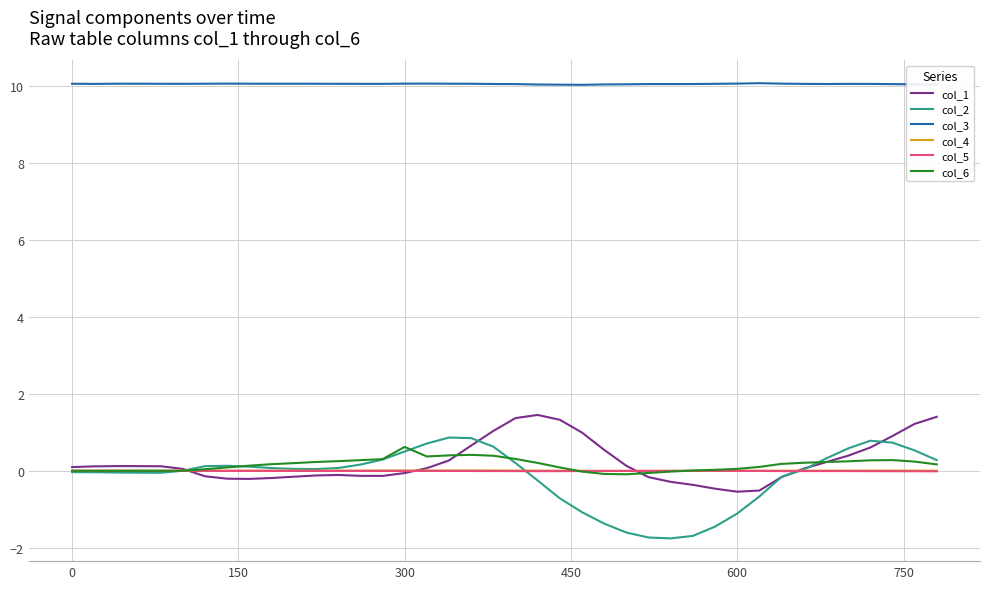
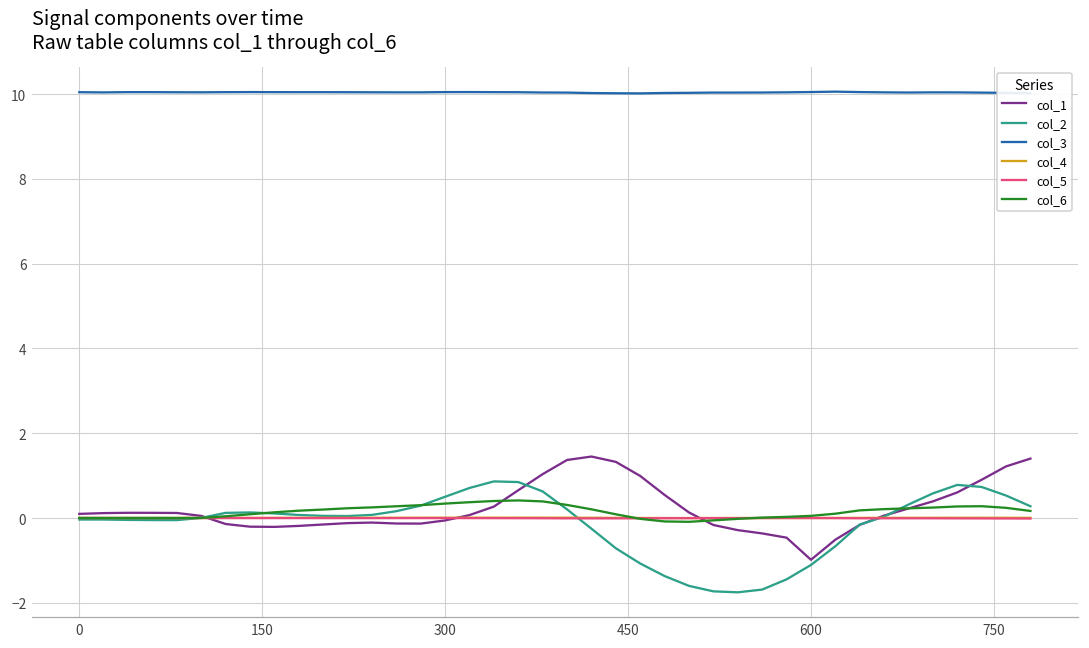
  {
    "col_1": {
      "0": 0.1,
-     "600": -0.5
+     "600": -1.0
    },
    "col_2": {
      "300": 0.5,
      "600": -1.1
    },
    "col_3": {
      "0": 10.0,
      "300": 10.0,
      "600": 10.1
    },
    "col_6": {
-     "300": 0.6
+     "300": 0.3
    }
  }
